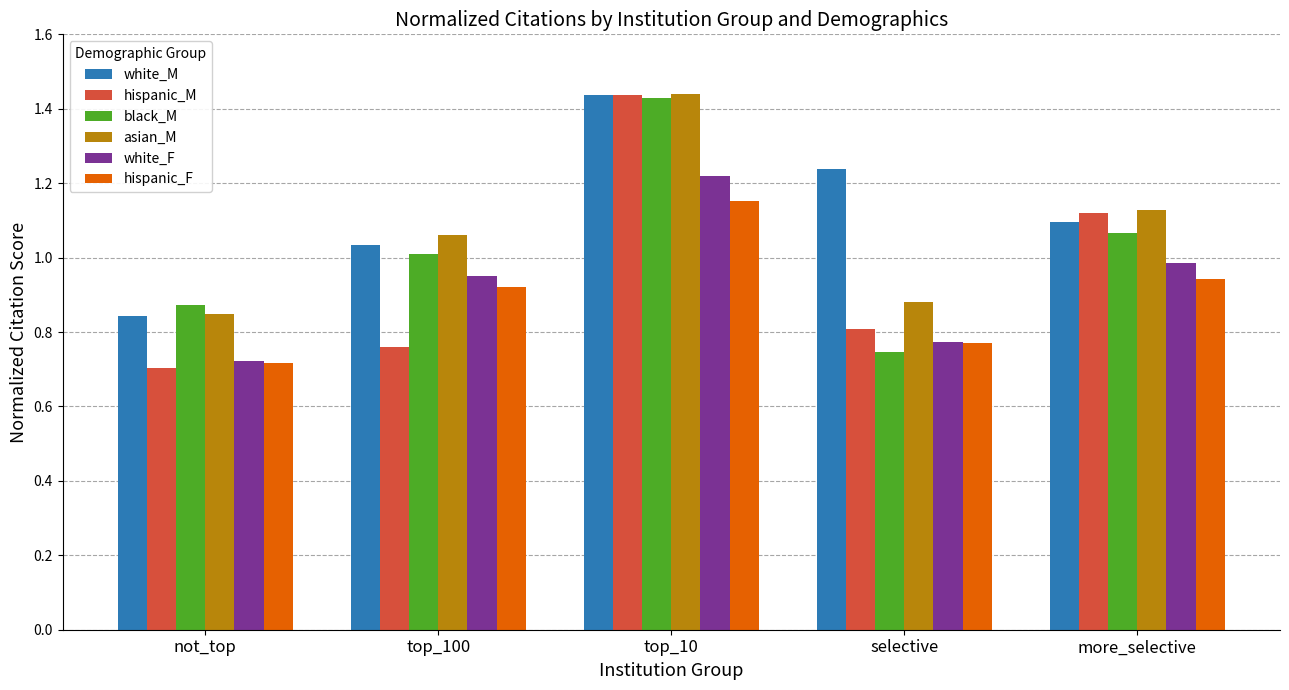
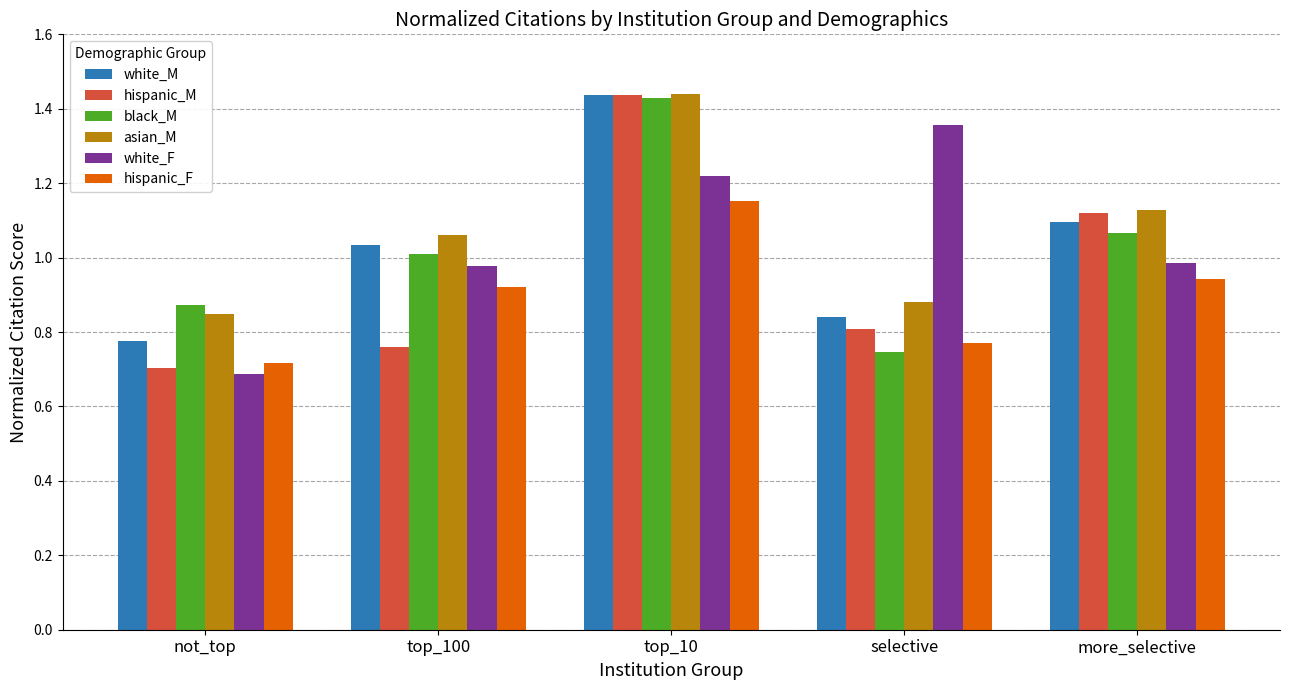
  {
    "white_M": {
-     "not_top": 0.84,
+     "not_top": 0.78,
      "top_100": 1.03,
      "top_10": 1.44,
-     "selective": 1.24,
+     "selective": 0.84,
      "more_selective": 1.10
    },
    "hispanic_M": {
      "not_top": 0.70,
      "top_100": 0.76,
      "top_10": 1.44,
      "selective": 0.81,
      "more_selective": 1.12
    },
    "black_M": {
      "not_top": 0.87,
      "top_100": 1.01,
      "top_10": 1.43,
      "selective": 0.75,
      "more_selective": 1.07
    },
    "white_F": {
-     "not_top": 0.72,
-     "top_100": 0.95,
+     "not_top": 0.69,
+     "top_100": 0.98,
      "top_10": 1.22,
-     "selective": 0.77,
+     "selective": 1.36,
      "more_selective": 0.98
    }
  }
